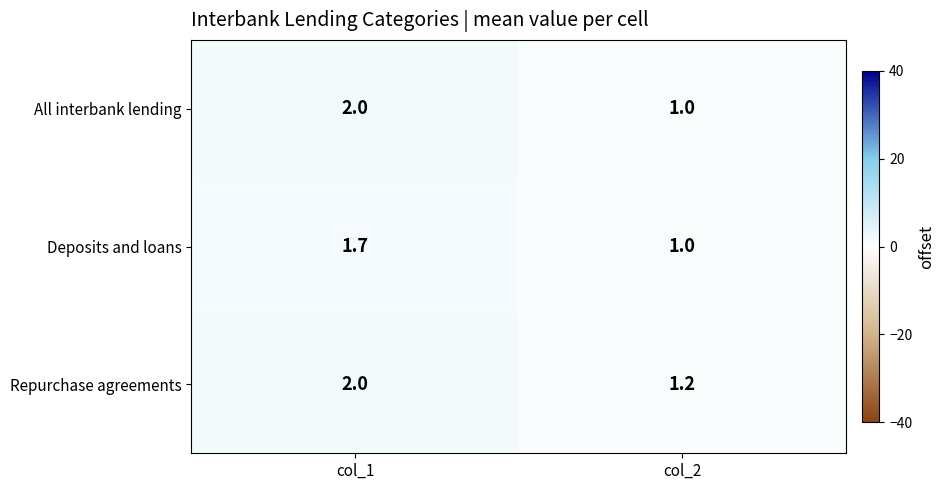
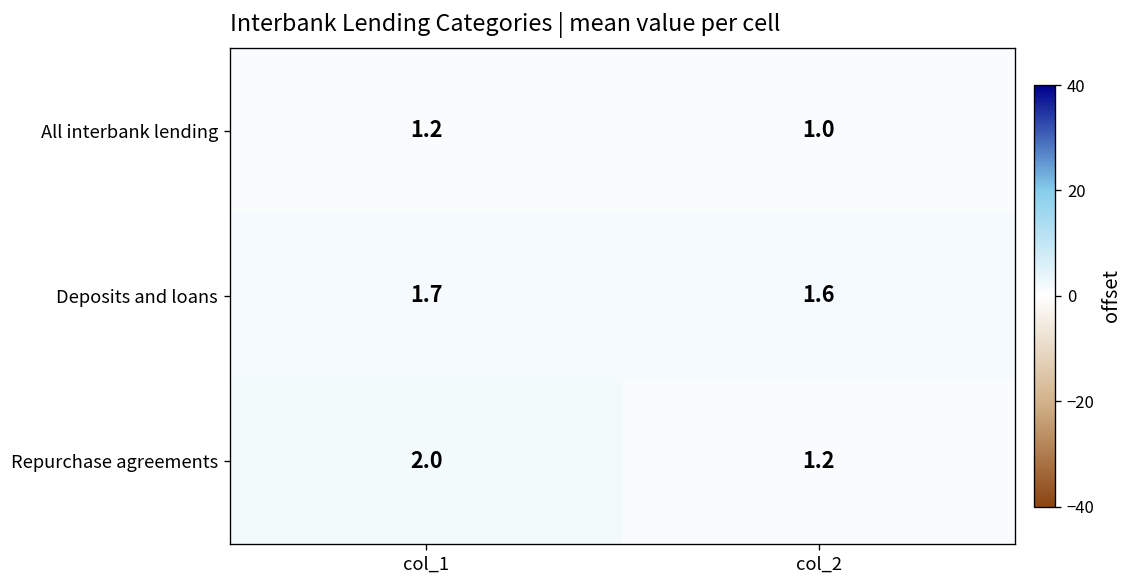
  {
    "All interbank lending": {
-     "col_1": 2.0,
+     "col_1": 1.2,
      "col_2": 1.0
    },
    "Deposits and loans": {
      "col_1": 1.7,
-     "col_2": 1.0
+     "col_2": 1.6
    },
    "Repurchase agreements": {
      "col_1": 2.0,
      "col_2": 1.2
    }
  }
